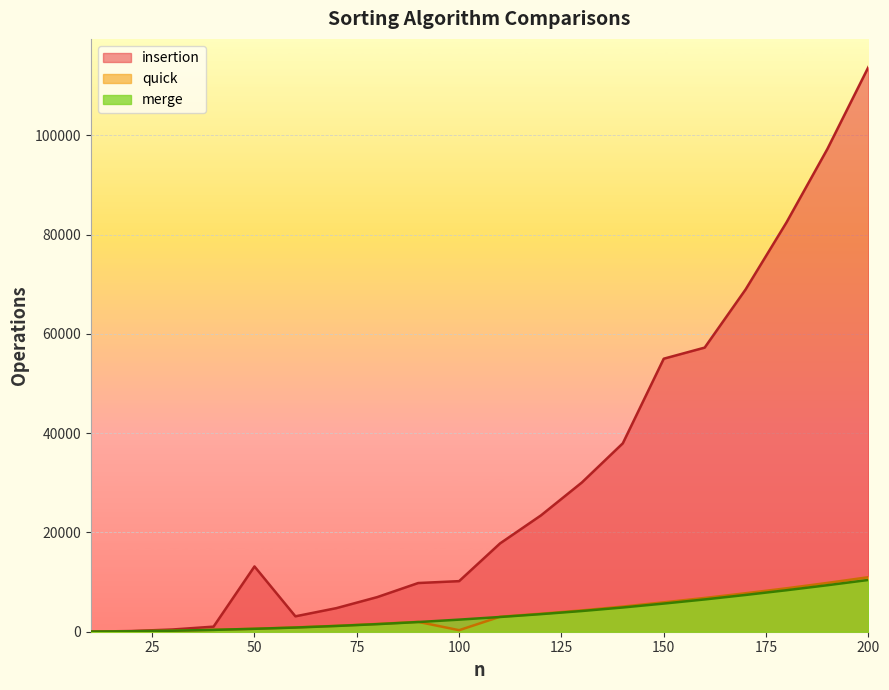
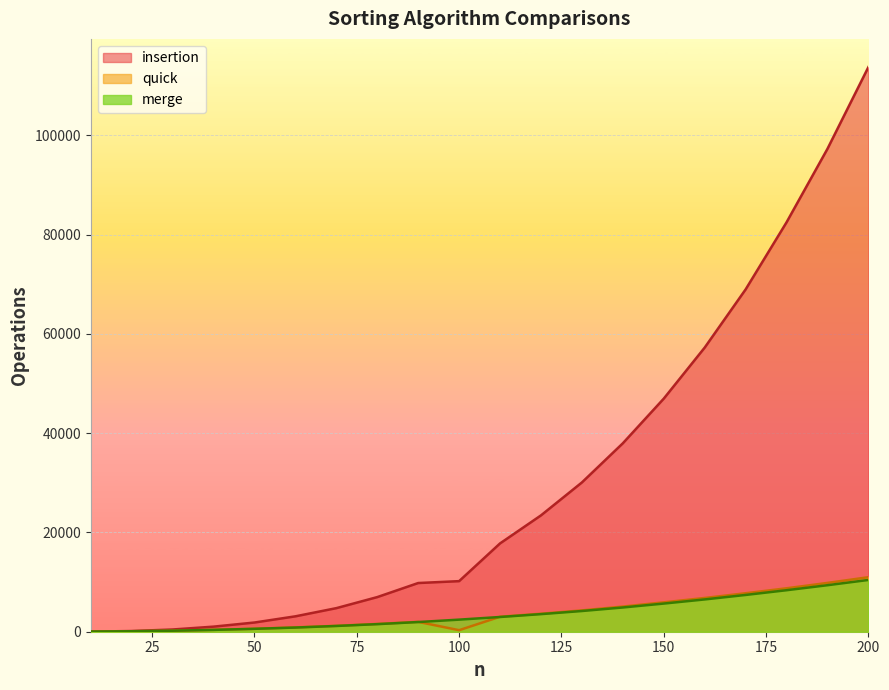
  {
    "insertion": {
-     "50": 13000,
+     "50": 2000,
      "100": 10000,
-     "150": 55000,
+     "150": 47000,
      "200": 114000
    },
    "quick": {
      "100": 0,
      "200": 11000
    },
    "merge": {
      "100": 2000,
      "200": 10000
    }
  }
